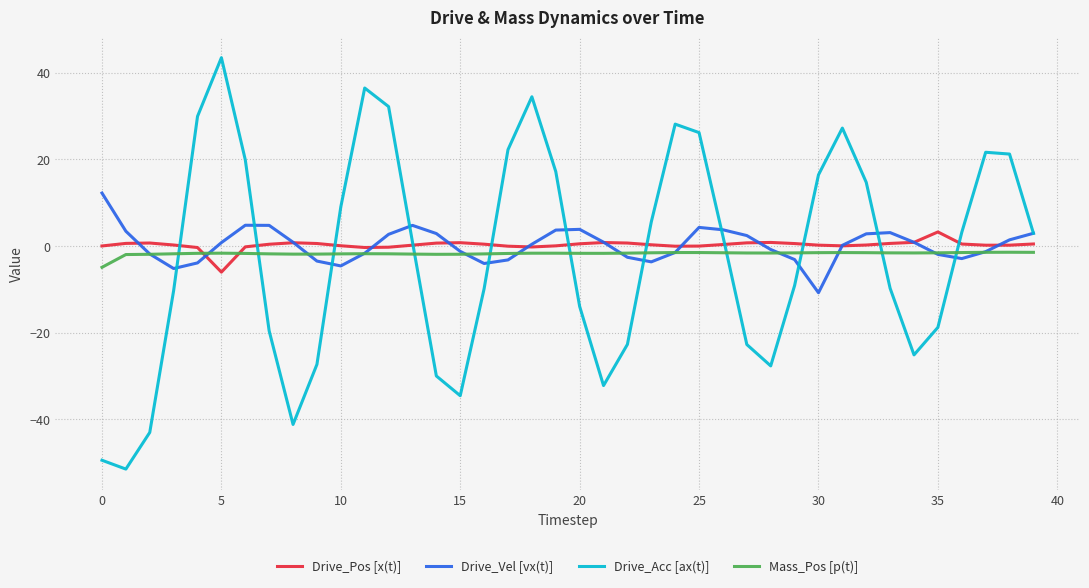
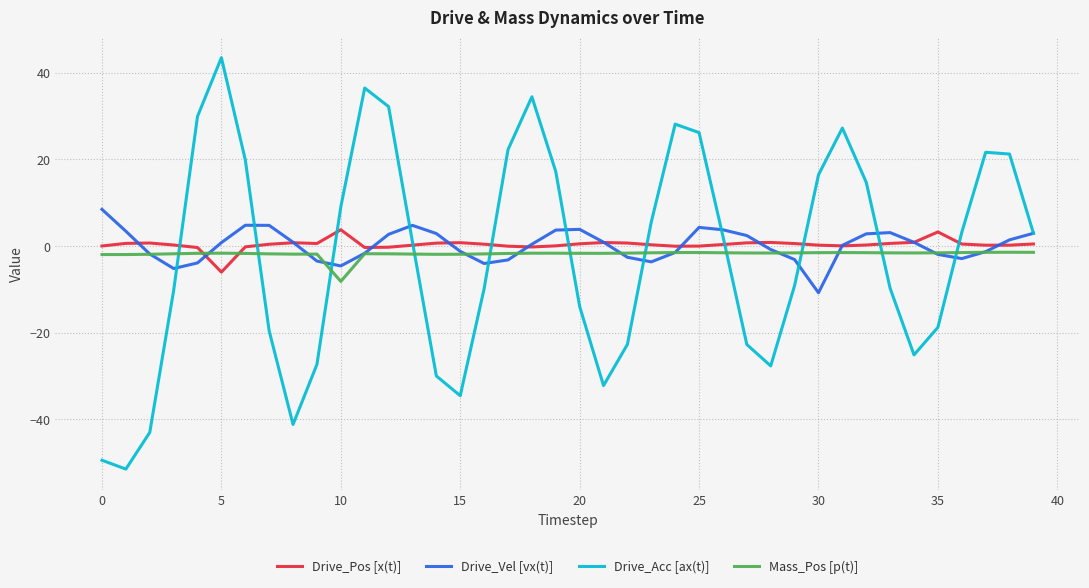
  {
    "Drive_Pos [x(t)]": {
      "0": 0,
      "5": -6,
-     "10": 0,
+     "10": 4,
      "15": 1,
      "20": 1,
      "25": 0,
      "30": 0,
      "35": 3
    },
    "Drive_Vel [vx(t)]": {
-     "0": 12,
+     "0": 8,
      "5": 1,
      "10": -5,
      "15": -1,
      "20": 4,
      "25": 4,
      "30": -11
    },
    "Drive_Acc [ax(t)]": {
      "0": -49,
      "5": 43,
      "10": 9,
      "15": -35,
      "20": -14,
      "25": 26,
      "30": 16,
      "35": -19
    },
    "Mass_Pos [p(t)]": {
-     "0": -5,
+     "0": -2,
      "5": -2,
-     "10": -2,
+     "10": -8,
      "15": -2,
      "20": -2,
      "25": -2,
      "30": -2
    }
  }
